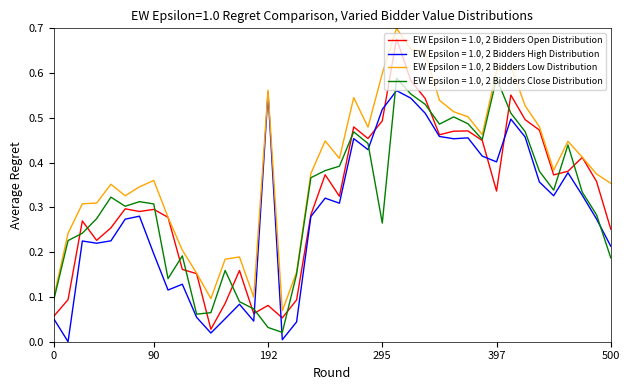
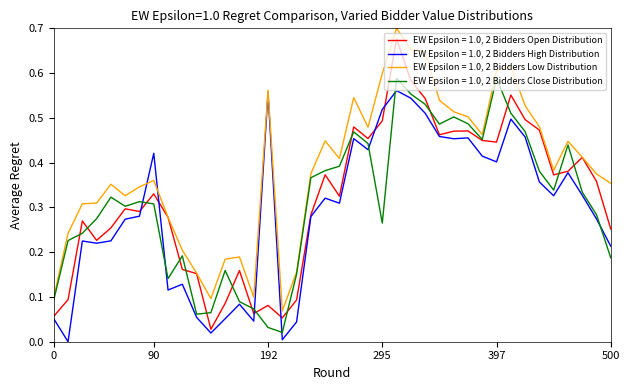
  {
    "EW Epsilon = 1.0, 2 Bidders Open Distribution": {
-     "90": 0.30,
+     "90": 0.33,
      "192": 0.08,
      "295": 0.49,
-     "397": 0.34,
+     "397": 0.45,
      "500": 0.25
    },
    "EW Epsilon = 1.0, 2 Bidders High Distribution": {
-     "90": 0.20,
+     "90": 0.42,
      "295": 0.52,
      "397": 0.40,
      "500": 0.21
    },
    "EW Epsilon = 1.0, 2 Bidders Low Distribution": {
      "90": 0.36,
      "295": 0.60,
      "500": 0.35
    },
    "EW Epsilon = 1.0, 2 Bidders Close Distribution": {
      "90": 0.31,
      "192": 0.03,
      "295": 0.27,
      "500": 0.19
    }
  }
